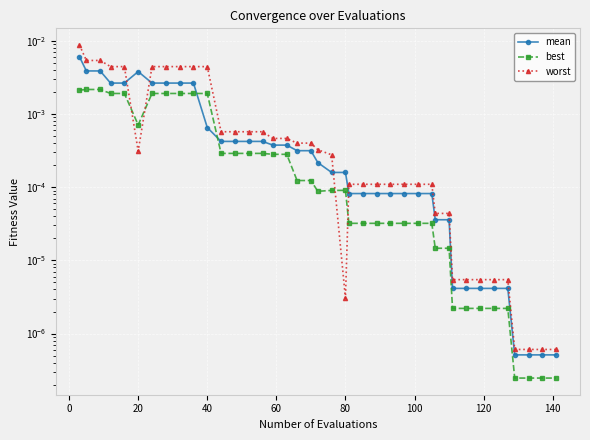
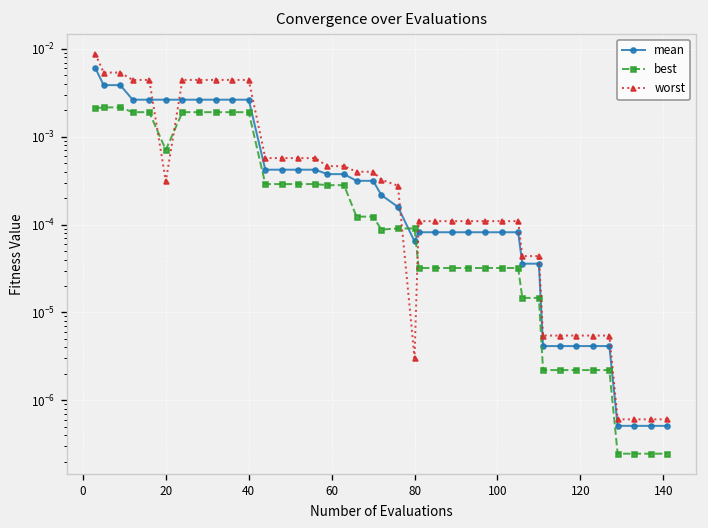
  {
    "mean": {
-     "20": 0.004,
-     "40": 0.0007,
-     "80": 0.00016
+     "20": 0.0026,
+     "40": 0.0026,
+     "80": 0.00006
    },
    "best": {
      "20": 0.0007,
      "40": 0.0019,
      "80": 0.00009
    },
    "worst": {
      "20": 0.00031,
      "40": 0.004,
      "80": 0.0000030
    }
  }
